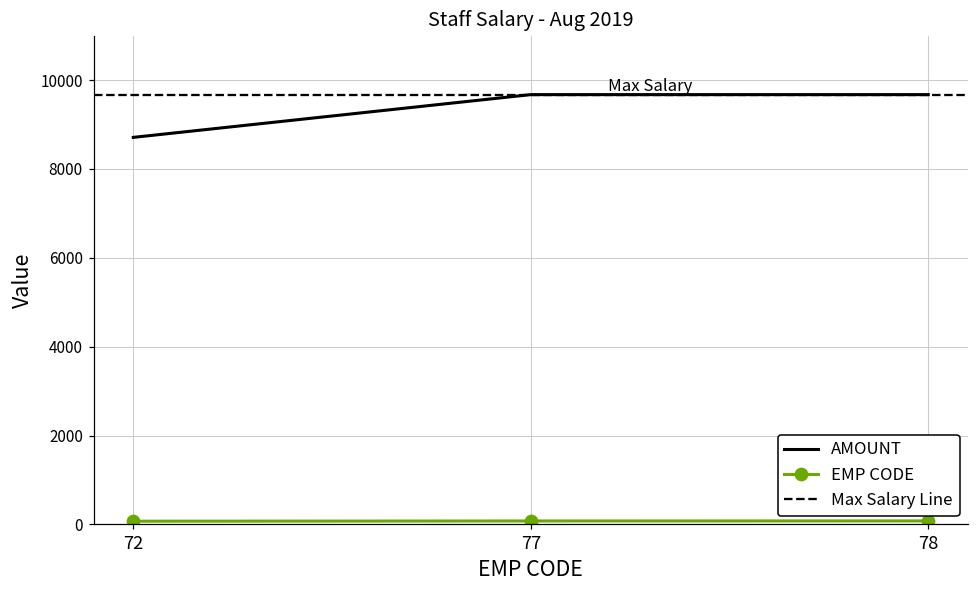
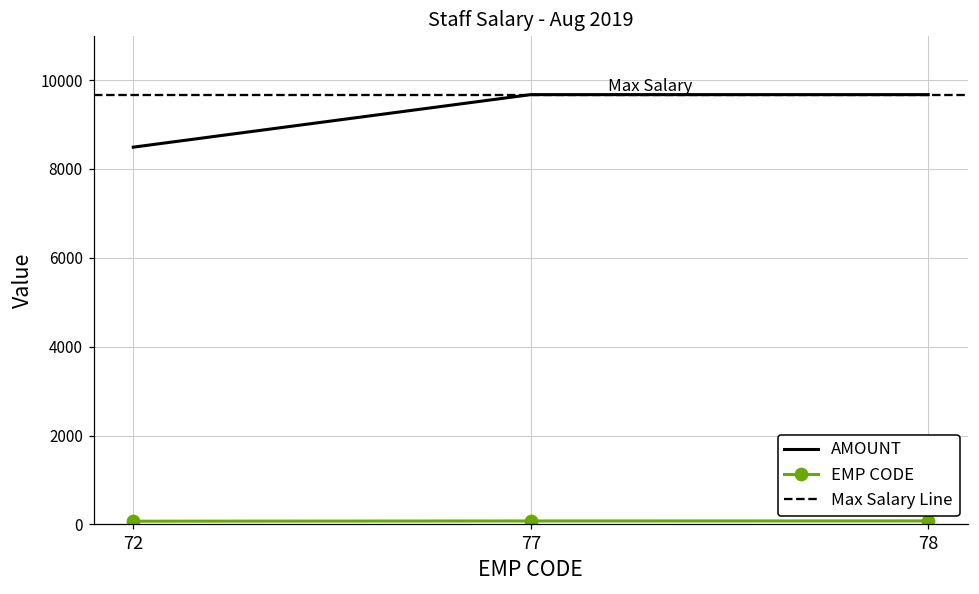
  {
    "AMOUNT": {
-     "72": 8700,
+     "72": 8500,
      "77": 9700,
      "78": 9700
    },
    "EMP CODE": {
      "72": 100,
      "77": 100,
      "78": 100
    }
  }
